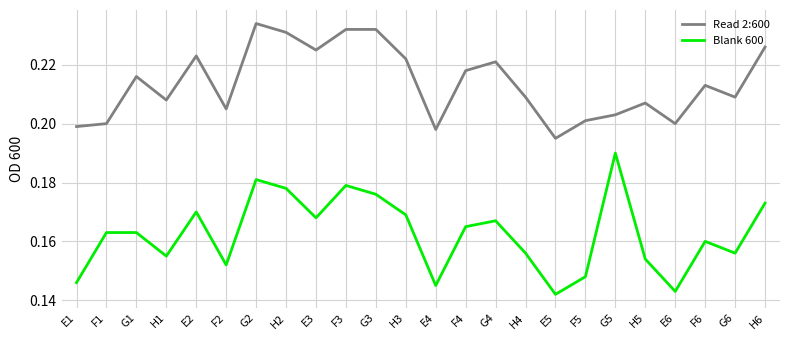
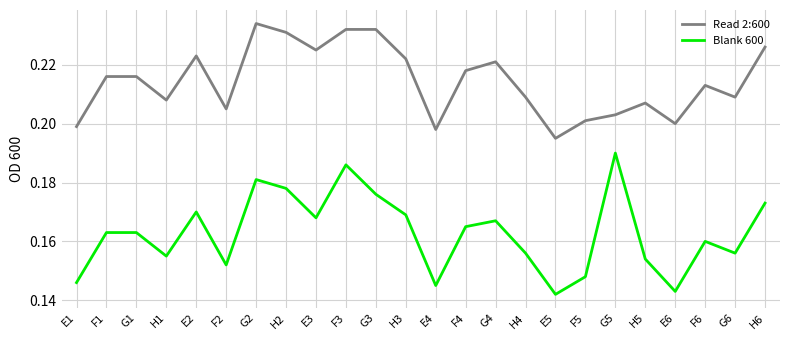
  {
    "Read 2:600": {
      "E1": 0.199,
-     "F1": 0.200,
+     "F1": 0.216,
      "G1": 0.216,
      "H1": 0.208,
      "E2": 0.223,
      "F2": 0.205,
      "G2": 0.234,
      "H2": 0.231,
      "E3": 0.225,
      "F3": 0.232,
      "G3": 0.232,
      "H3": 0.222,
      "E4": 0.198,
      "F4": 0.218,
      "G4": 0.221,
      "H4": 0.209,
      "E5": 0.195,
      "F5": 0.201,
      "G5": 0.203,
      "H5": 0.207,
      "E6": 0.200,
      "F6": 0.213,
      "G6": 0.209,
      "H6": 0.226
    },
    "Blank 600": {
      "E1": 0.146,
      "F1": 0.163,
      "G1": 0.163,
      "H1": 0.155,
      "E2": 0.170,
      "F2": 0.152,
      "G2": 0.181,
      "H2": 0.178,
      "E3": 0.168,
-     "F3": 0.179,
+     "F3": 0.186,
      "G3": 0.176,
      "H3": 0.169,
      "E4": 0.145,
      "F4": 0.165,
      "G4": 0.167,
      "H4": 0.156,
      "E5": 0.142,
      "F5": 0.148,
      "G5": 0.190,
      "H5": 0.154,
      "E6": 0.143,
      "F6": 0.160,
      "G6": 0.156,
      "H6": 0.173
    }
  }
